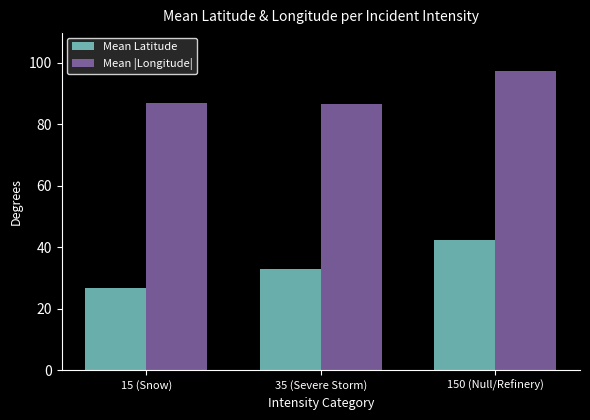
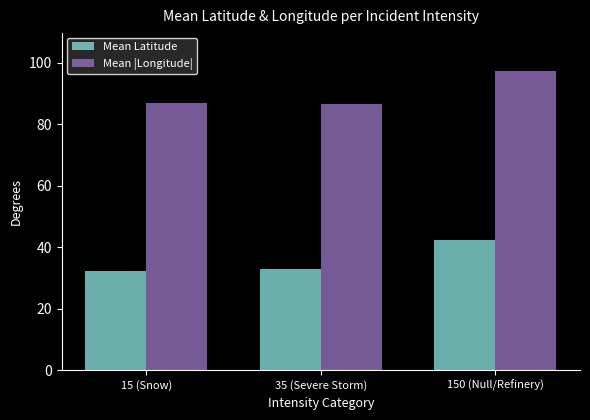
  {
    "Mean Latitude": {
-     "15 (Snow)": 27,
+     "15 (Snow)": 32,
      "35 (Severe Storm)": 33,
      "150 (Null/Refinery)": 43
    },
    "Mean |Longitude|": {
      "15 (Snow)": 87,
      "35 (Severe Storm)": 87,
      "150 (Null/Refinery)": 97
    }
  }
